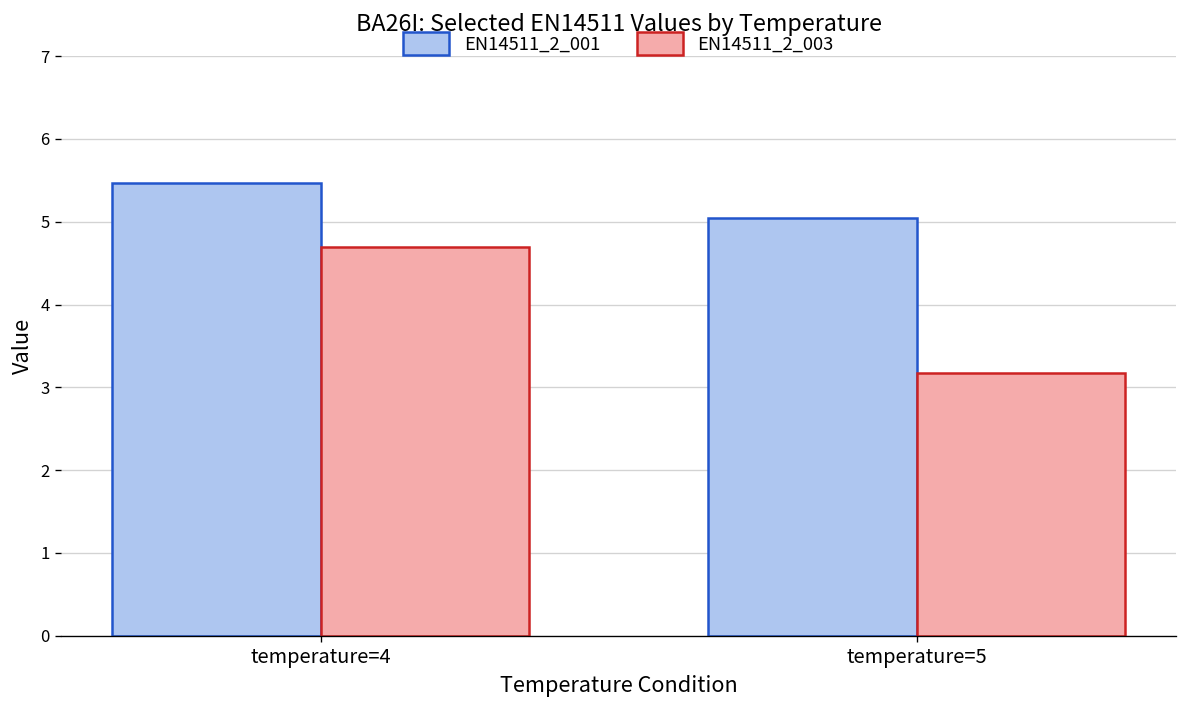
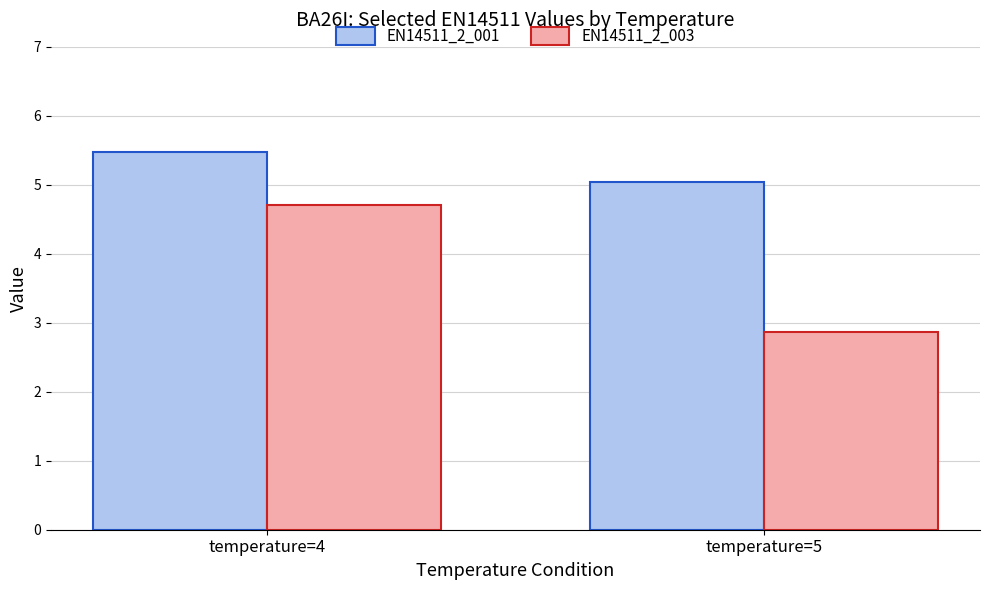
  {
    "EN14511_2_001": {
      "temperature=4": 5.5,
      "temperature=5": 5.0
    },
    "EN14511_2_003": {
      "temperature=4": 4.7,
-     "temperature=5": 3.2
+     "temperature=5": 2.9
    }
  }
